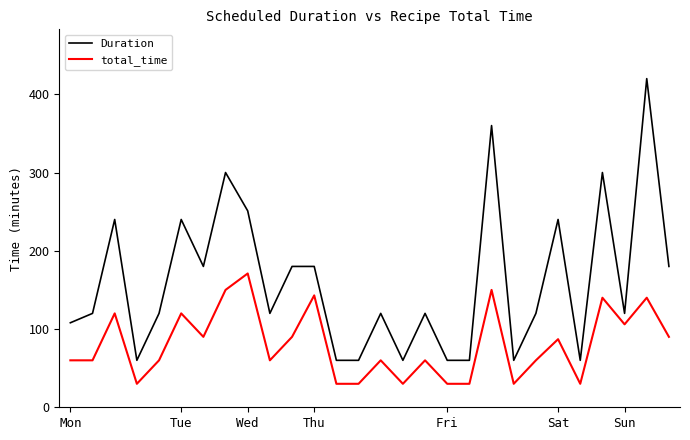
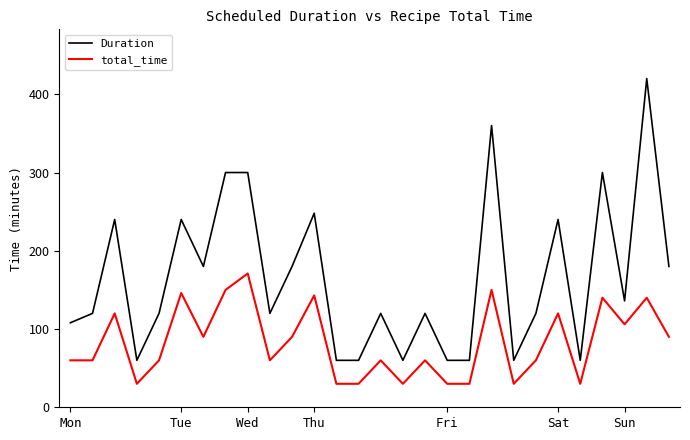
  {
    "Duration": {
      "Mon": 110,
      "Tue": 240,
-     "Wed": 250,
-     "Thu": 180,
+     "Wed": 300,
+     "Thu": 250,
      "Fri": 60,
      "Sat": 240,
-     "Sun": 120
+     "Sun": 140
    },
    "total_time": {
      "Mon": 60,
-     "Tue": 120,
+     "Tue": 150,
      "Wed": 170,
      "Thu": 140,
      "Fri": 30,
-     "Sat": 90,
+     "Sat": 120,
      "Sun": 110
    }
  }
